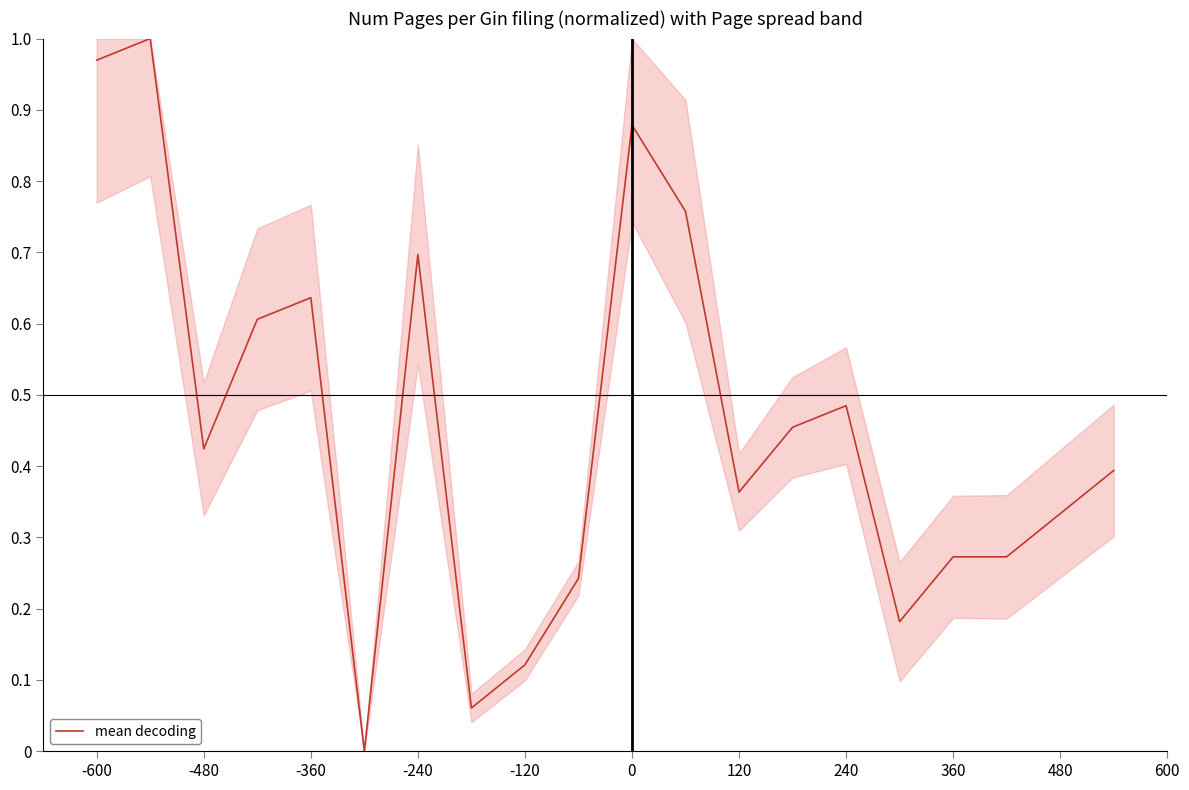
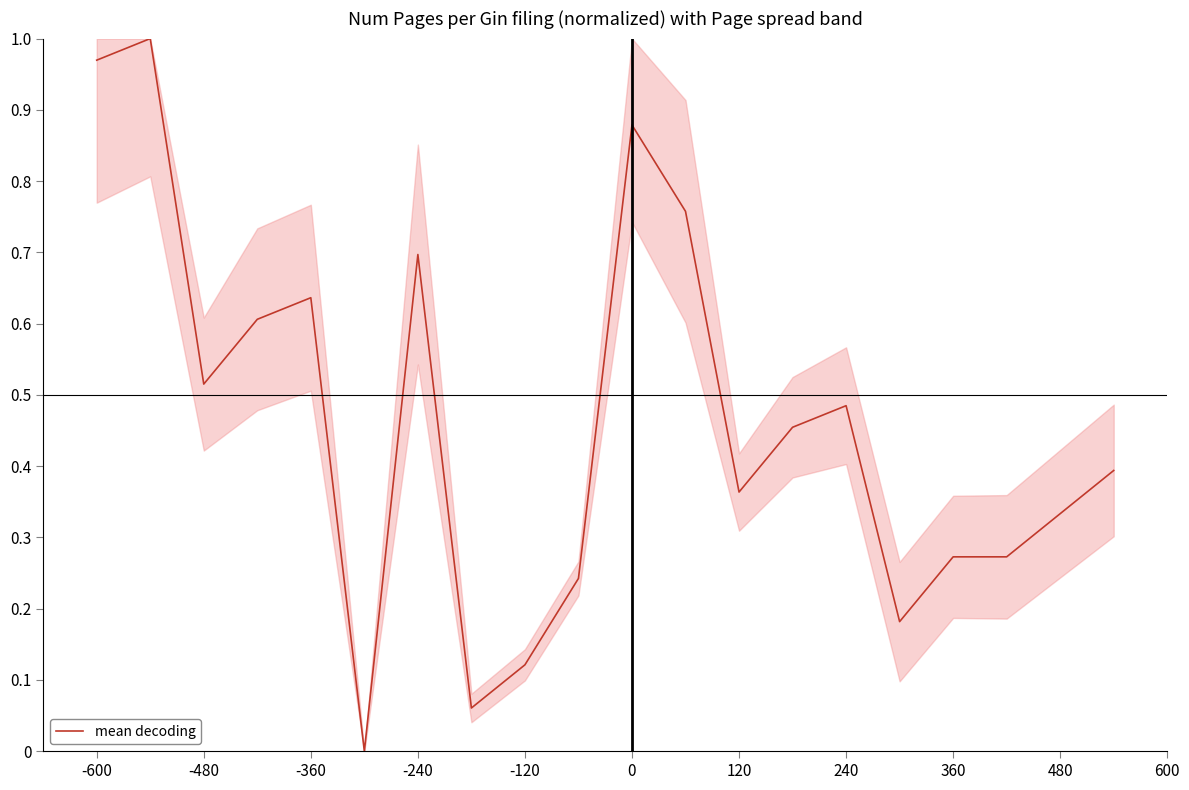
  {
    "mean decoding": {
      "-600": 0.97,
-     "-480": 0.42,
+     "-480": 0.52,
      "-360": 0.64,
      "-240": 0.70,
      "-120": 0.12,
      "0": 0.88,
      "120": 0.36,
      "240": 0.48,
      "360": 0.27,
      "480": 0.33
    }
  }
